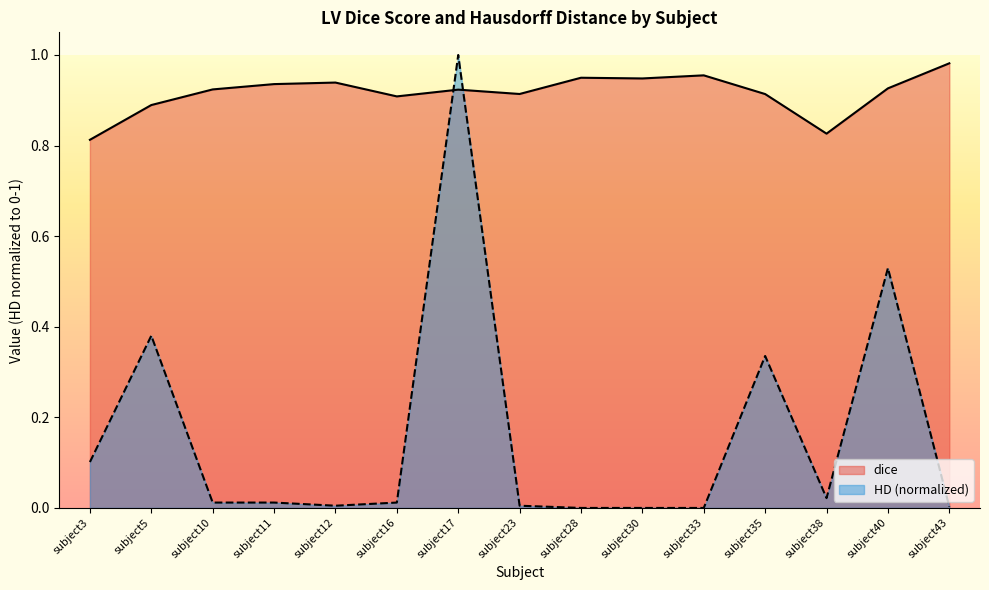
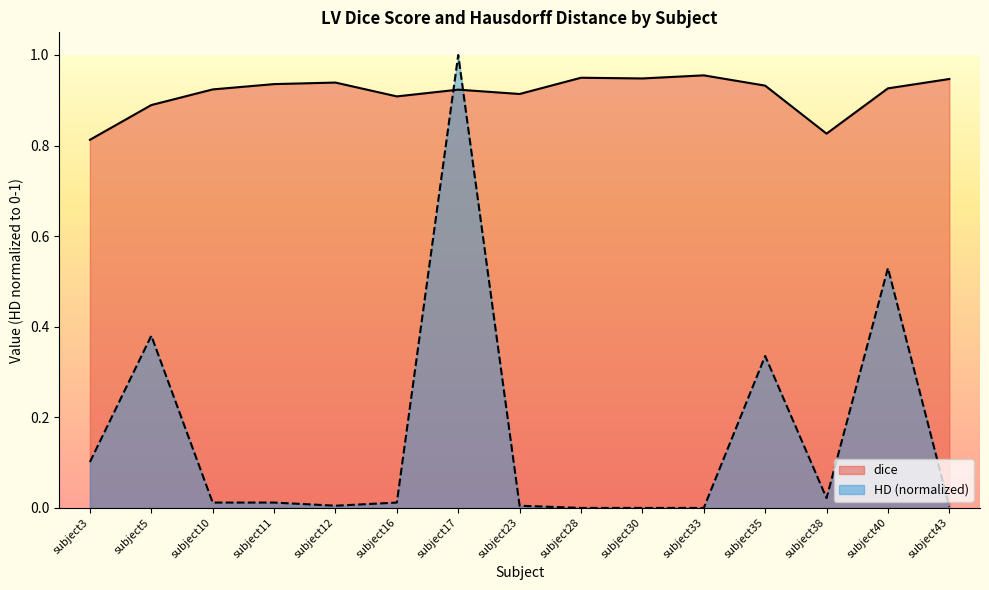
  {
    "dice": {
      "subject3": 0.81,
      "subject5": 0.89,
      "subject10": 0.92,
      "subject11": 0.94,
      "subject12": 0.94,
      "subject16": 0.91,
      "subject17": 0.92,
      "subject23": 0.91,
      "subject28": 0.95,
      "subject30": 0.95,
      "subject33": 0.96,
-     "subject35": 0.91,
+     "subject35": 0.93,
      "subject38": 0.83,
      "subject40": 0.93,
-     "subject43": 0.98
+     "subject43": 0.95
    },
    "HD (normalized)": {
      "subject3": 0.10,
      "subject5": 0.38,
      "subject10": 0.01,
      "subject11": 0.01,
      "subject12": 0.00,
      "subject16": 0.01,
      "subject17": 1.00,
      "subject23": 0.00,
      "subject28": 0.00,
      "subject30": 0.00,
      "subject33": 0.00,
      "subject35": 0.34,
      "subject38": 0.02,
      "subject40": 0.53,
      "subject43": 0.00
    }
  }
